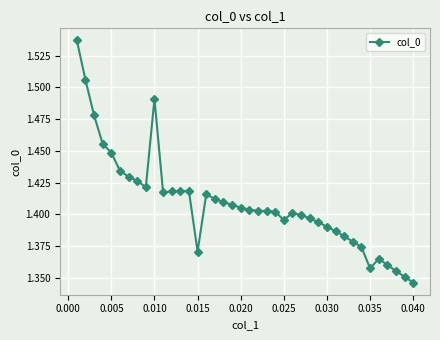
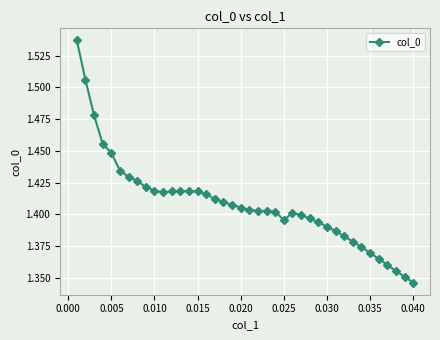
  {
    "0.005": 1.449,
-   "0.010": 1.491,
-   "0.015": 1.371,
+   "0.010": 1.419,
+   "0.015": 1.418,
    "0.020": 1.405,
    "0.025": 1.396,
    "0.030": 1.390,
-   "0.035": 1.358,
+   "0.035": 1.370,
    "0.040": 1.346
  }
